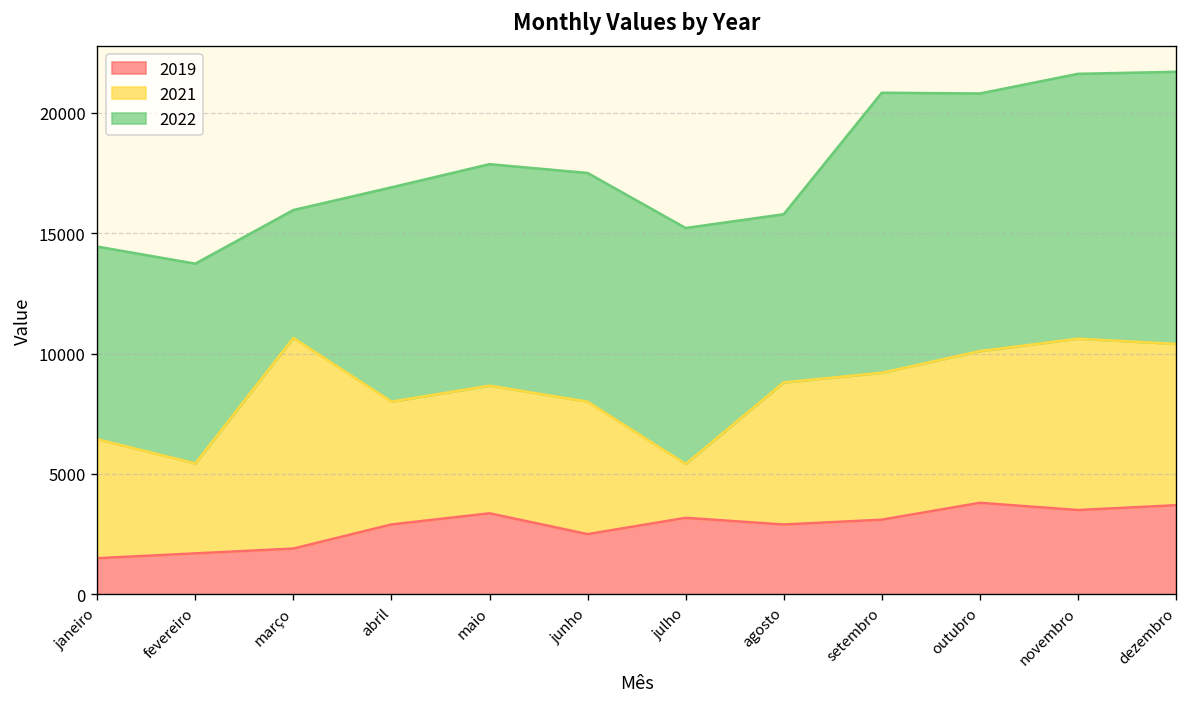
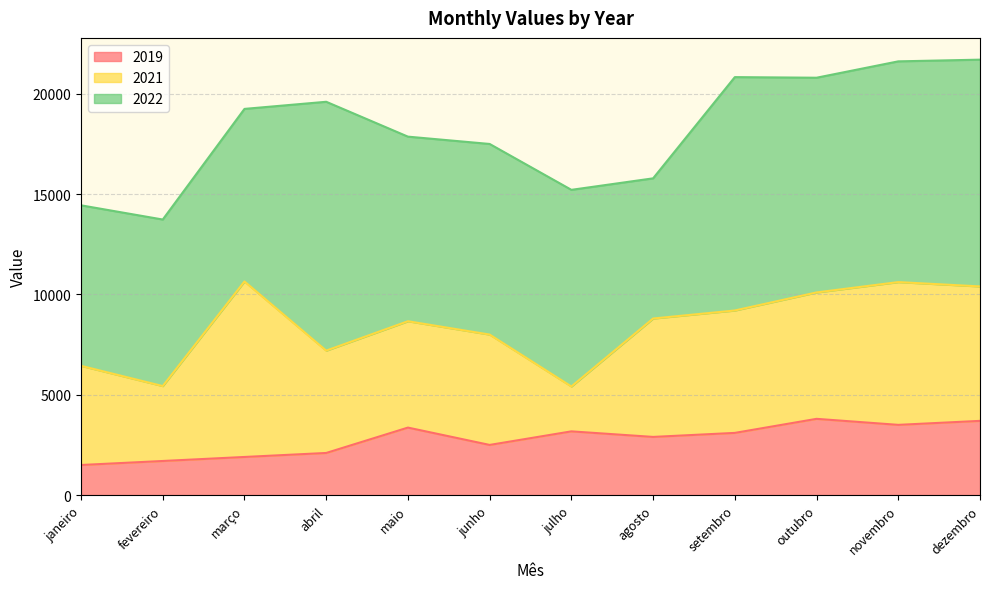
  {
    "2019": {
      "janeiro": 1500,
      "fevereiro": 1700,
      "março": 1900,
-     "abril": 2900,
+     "abril": 2100,
      "maio": 3400,
      "junho": 2500,
      "julho": 3200,
      "agosto": 2900,
      "setembro": 3100,
      "outubro": 3800,
      "novembro": 3500,
      "dezembro": 3700
    },
    "2021": {
      "janeiro": 4900,
      "fevereiro": 3700,
      "março": 8700,
      "abril": 5100,
      "maio": 5300,
      "junho": 5500,
      "julho": 2200,
      "agosto": 5900,
      "setembro": 6100,
      "outubro": 6300,
      "novembro": 7100,
      "dezembro": 6700
    },
    "2022": {
      "janeiro": 8000,
      "fevereiro": 8300,
-     "março": 5300,
-     "abril": 8900,
+     "março": 8600,
+     "abril": 12400,
      "maio": 9200,
      "junho": 9500,
      "julho": 9800,
      "agosto": 7000,
      "setembro": 11600,
      "outubro": 10700,
      "novembro": 11000,
      "dezembro": 11300
    }
  }
